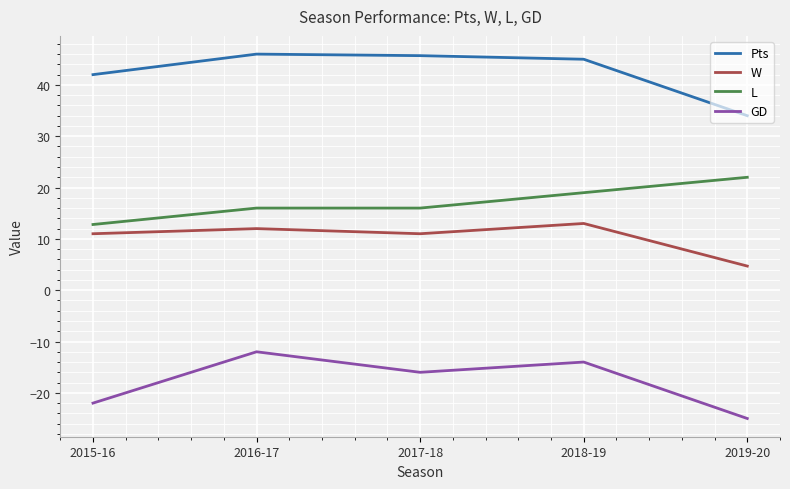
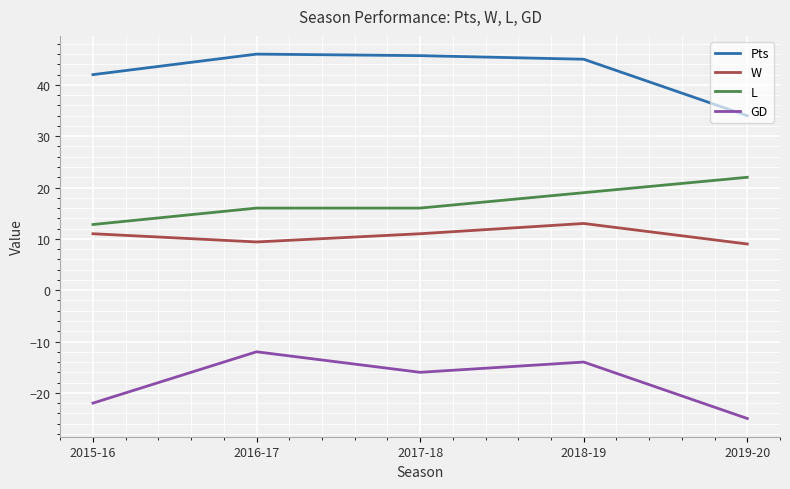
  {
    "Pts": {
      "2015-16": 42,
      "2016-17": 46,
      "2017-18": 46,
      "2018-19": 45
    },
    "W": {
      "2015-16": 11,
-     "2016-17": 12,
+     "2016-17": 9,
      "2017-18": 11,
      "2018-19": 13,
-     "2019-20": 5
+     "2019-20": 9
    },
    "L": {
      "2015-16": 13,
      "2016-17": 16,
      "2017-18": 16,
      "2018-19": 19,
      "2019-20": 22
    },
    "GD": {
      "2015-16": -22,
      "2016-17": -12,
      "2017-18": -16,
      "2018-19": -14,
      "2019-20": -25
    }
  }
